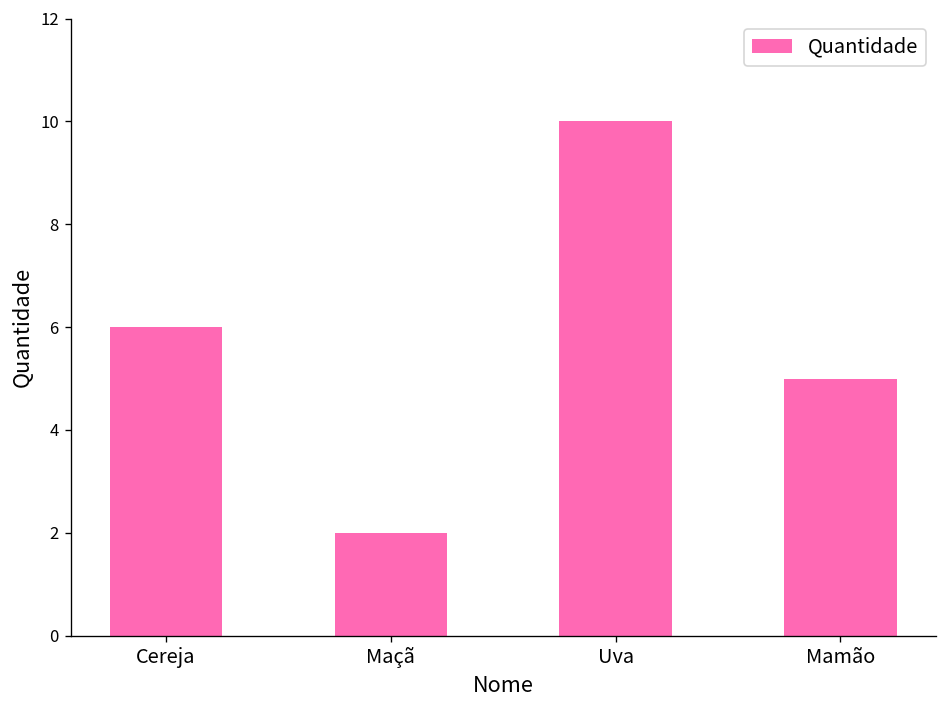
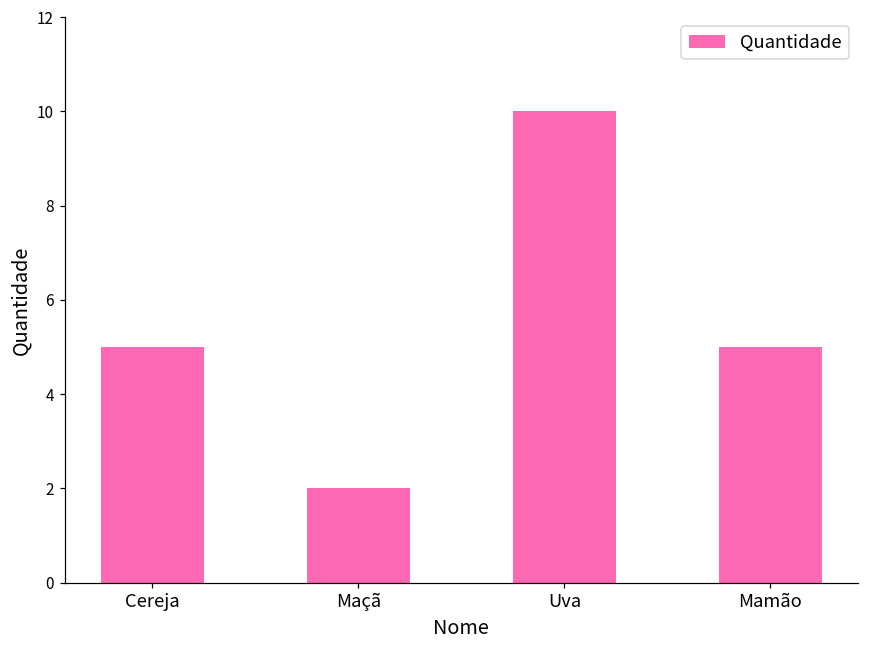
  {
-   "Cereja": 6,
+   "Cereja": 5,
    "Maçã": 2,
    "Uva": 10,
    "Mamão": 5
  }
